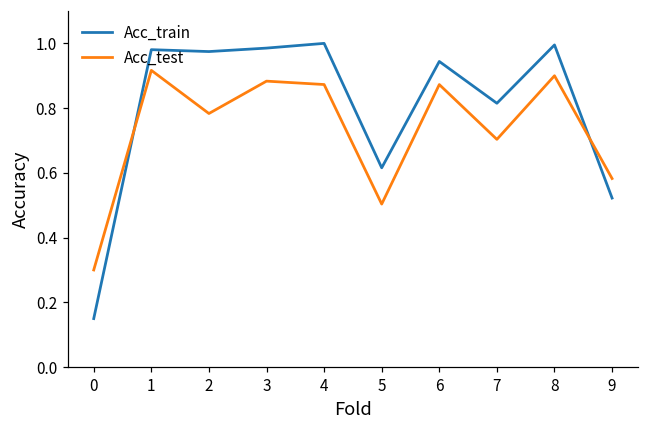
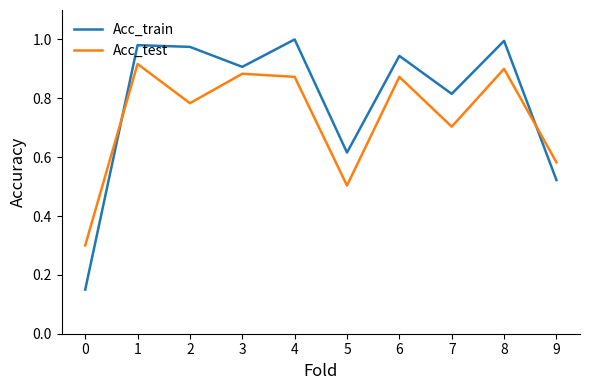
  {
    "Acc_train": {
      "0": 0.15,
      "1": 0.98,
      "2": 0.97,
-     "3": 0.99,
+     "3": 0.91,
      "4": 1.00,
      "5": 0.62,
      "6": 0.94,
      "7": 0.82,
      "8": 1.00,
      "9": 0.52
    },
    "Acc_test": {
      "0": 0.30,
      "1": 0.92,
      "2": 0.78,
      "3": 0.88,
      "4": 0.87,
      "5": 0.50,
      "6": 0.87,
      "7": 0.70,
      "8": 0.90,
      "9": 0.58
    }
  }
